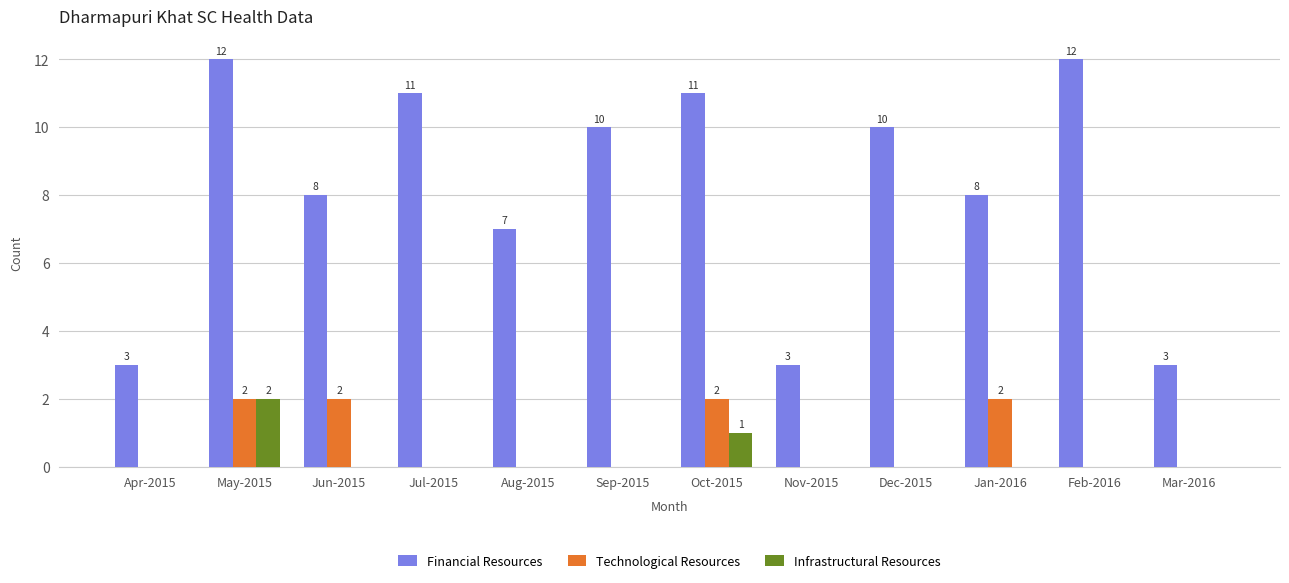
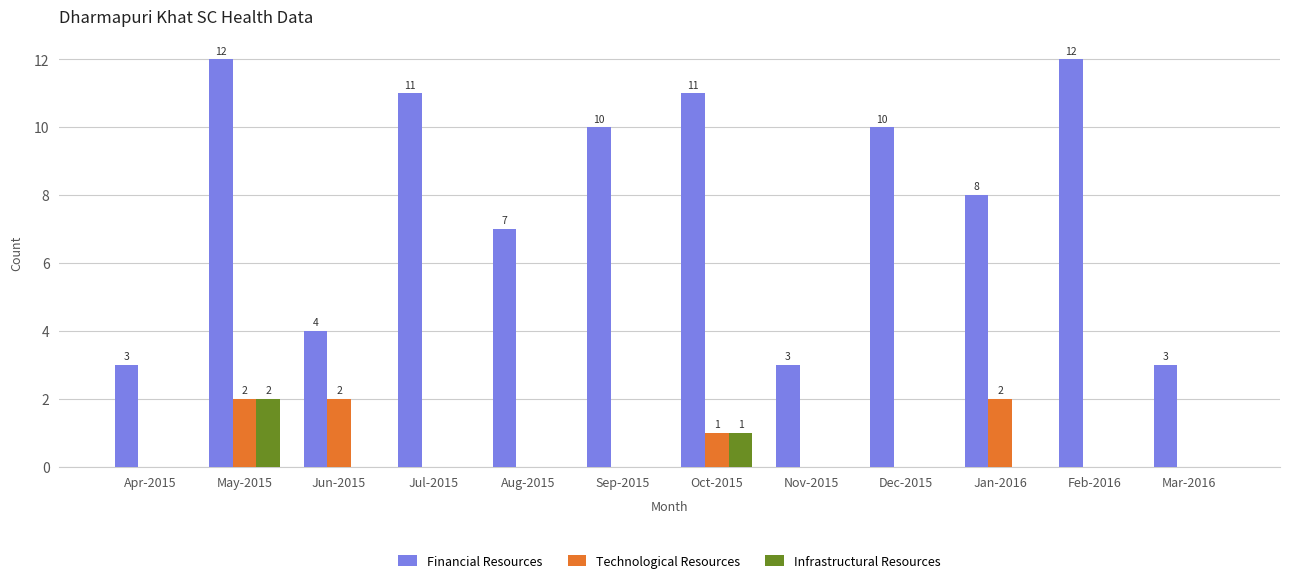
  {
    "Financial Resources": {
      "Apr-2015": 3,
      "May-2015": 12,
-     "Jun-2015": 8,
+     "Jun-2015": 4,
      "Jul-2015": 11,
      "Aug-2015": 7,
      "Sep-2015": 10,
      "Oct-2015": 11,
      "Nov-2015": 3,
      "Dec-2015": 10,
      "Jan-2016": 8,
      "Feb-2016": 12,
      "Mar-2016": 3
    },
    "Technological Resources": {
      "May-2015": 2,
      "Jun-2015": 2,
-     "Oct-2015": 2,
+     "Oct-2015": 1,
      "Jan-2016": 2
    },
    "Infrastructural Resources": {
      "May-2015": 2,
      "Oct-2015": 1
    }
  }
